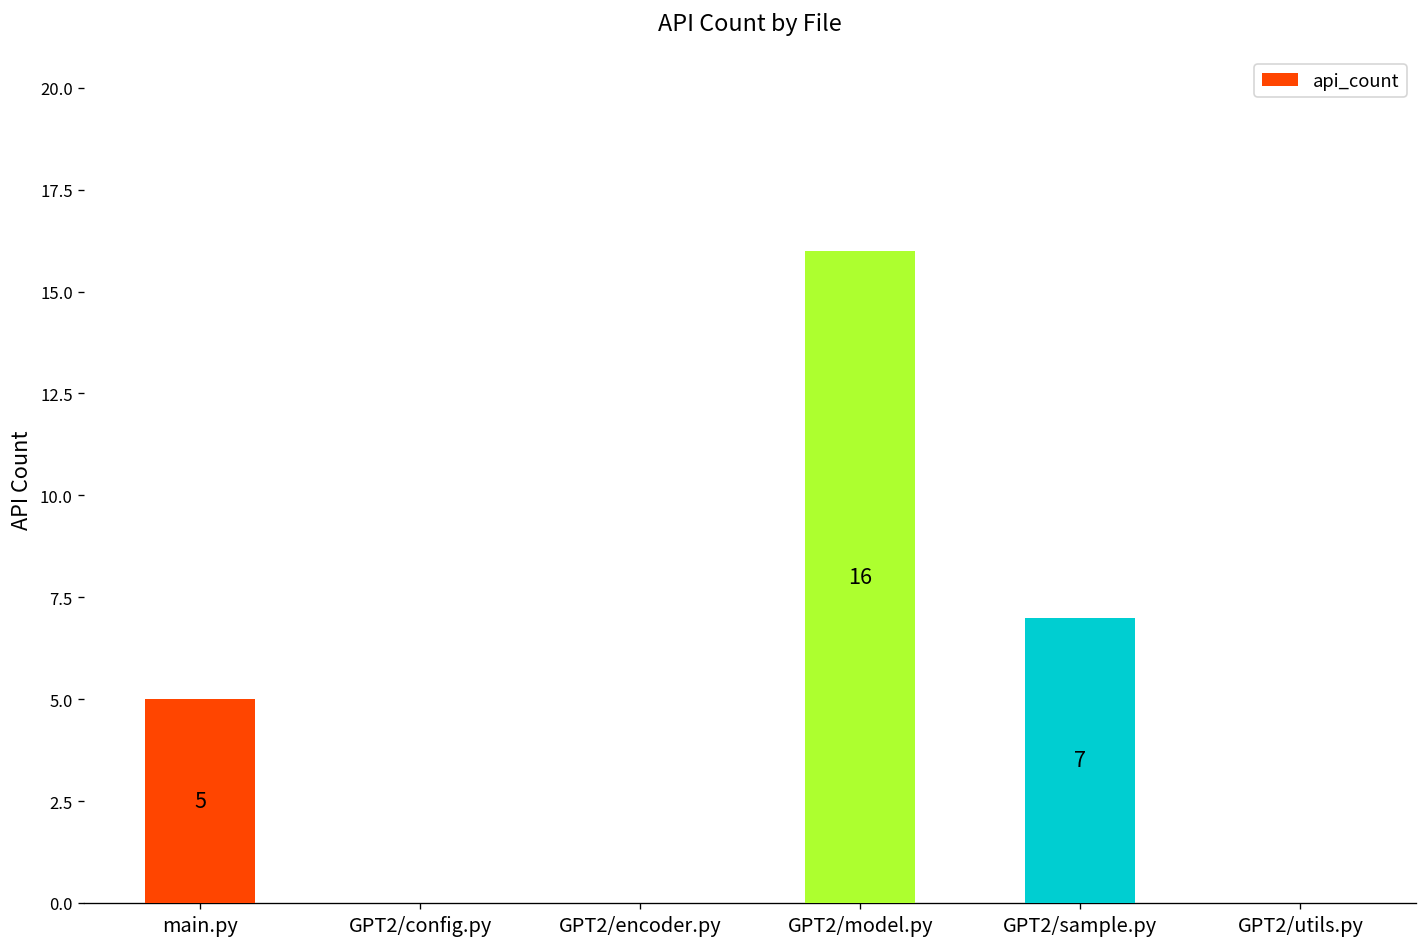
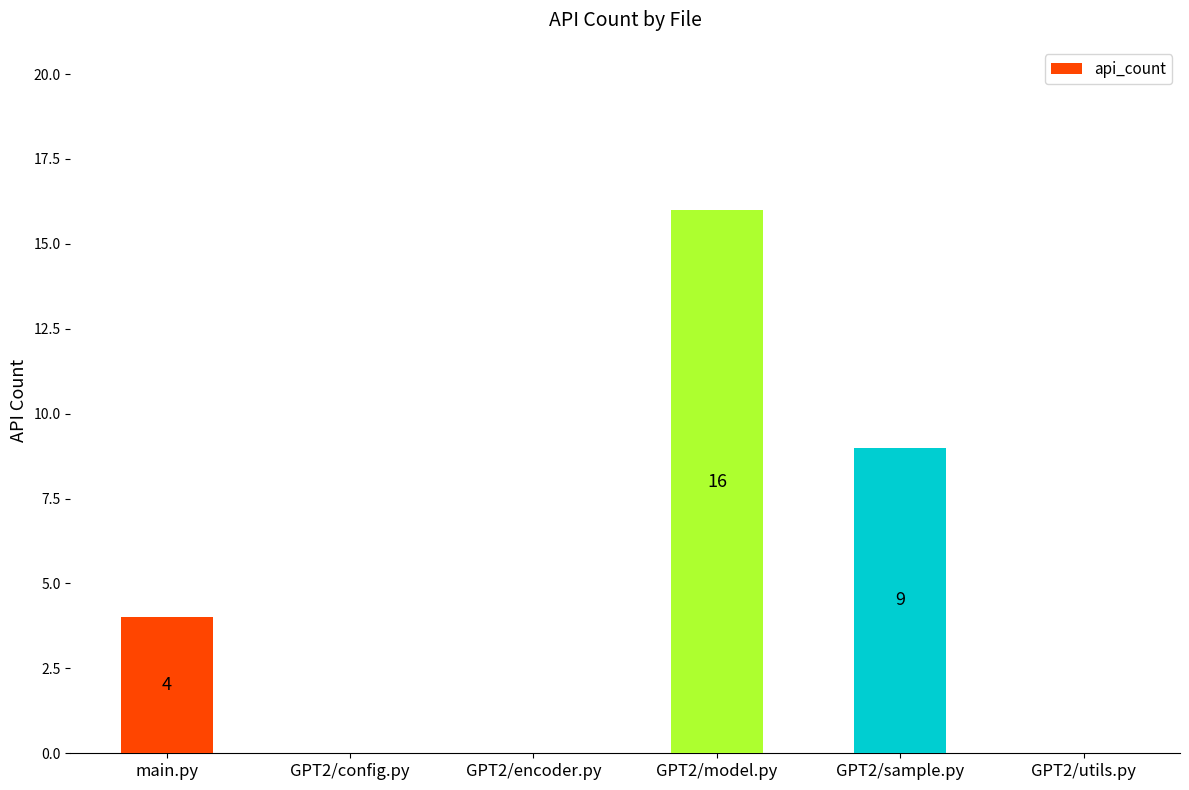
  {
-   "main.py": 5,
+   "main.py": 4,
    "GPT2/model.py": 16,
-   "GPT2/sample.py": 7
+   "GPT2/sample.py": 9
  }
